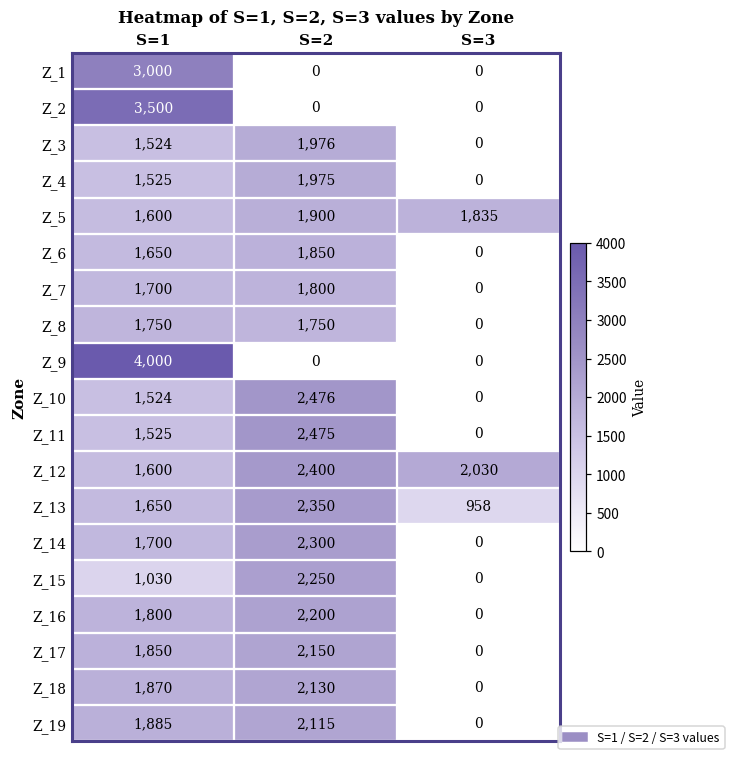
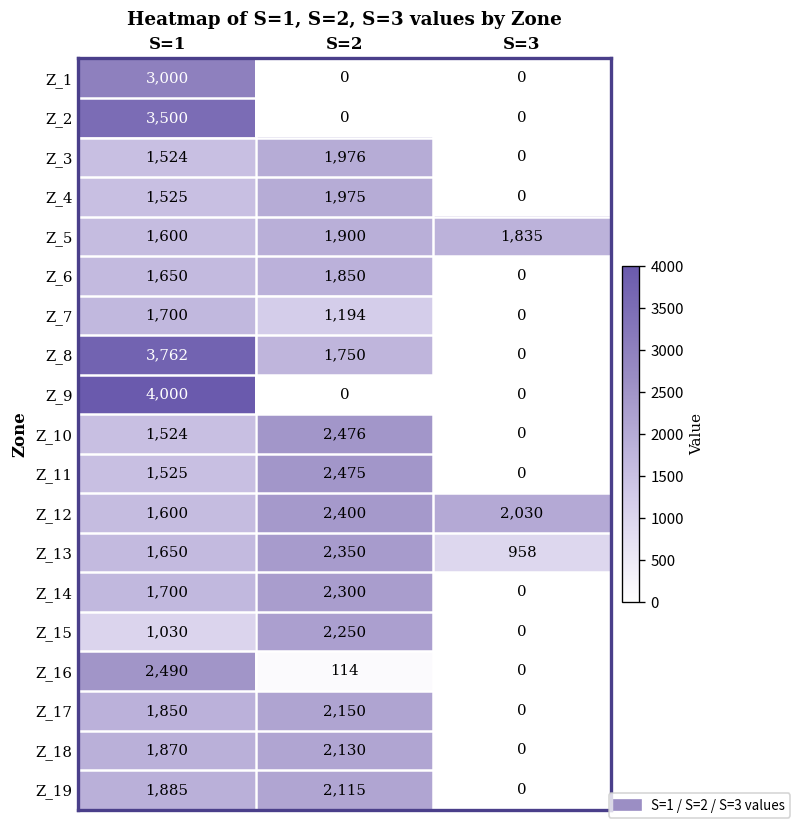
  {
    "Z_1": {
      "S=1": "3,000",
      "S=2": "0",
      "S=3": "0"
    },
    "Z_2": {
      "S=1": "3,500",
      "S=2": "0",
      "S=3": "0"
    },
    "Z_3": {
      "S=1": "1,524",
      "S=2": "1,976",
      "S=3": "0"
    },
    "Z_4": {
      "S=1": "1,525",
      "S=2": "1,975",
      "S=3": "0"
    },
    "Z_5": {
      "S=1": "1,600",
      "S=2": "1,900",
      "S=3": "1,835"
    },
    "Z_6": {
      "S=1": "1,650",
      "S=2": "1,850",
      "S=3": "0"
    },
    "Z_7": {
      "S=1": "1,700",
-     "S=2": "1,800",
+     "S=2": "1,194",
      "S=3": "0"
    },
    "Z_8": {
-     "S=1": "1,750",
+     "S=1": "3,762",
      "S=2": "1,750",
      "S=3": "0"
    },
    "Z_9": {
      "S=1": "4,000",
      "S=2": "0",
      "S=3": "0"
    },
    "Z_10": {
      "S=1": "1,524",
      "S=2": "2,476",
      "S=3": "0"
    },
    "Z_11": {
      "S=1": "1,525",
      "S=2": "2,475",
      "S=3": "0"
    },
    "Z_12": {
      "S=1": "1,600",
      "S=2": "2,400",
      "S=3": "2,030"
    },
    "Z_13": {
      "S=1": "1,650",
      "S=2": "2,350",
      "S=3": "958"
    },
    "Z_14": {
      "S=1": "1,700",
      "S=2": "2,300",
      "S=3": "0"
    },
    "Z_15": {
      "S=1": "1,030",
      "S=2": "2,250",
      "S=3": "0"
    },
    "Z_16": {
-     "S=1": "1,800",
-     "S=2": "2,200",
+     "S=1": "2,490",
+     "S=2": "114",
      "S=3": "0"
    },
    "Z_17": {
      "S=1": "1,850",
      "S=2": "2,150",
      "S=3": "0"
    },
    "Z_18": {
      "S=1": "1,870",
      "S=2": "2,130",
      "S=3": "0"
    },
    "Z_19": {
      "S=1": "1,885",
      "S=2": "2,115",
      "S=3": "0"
    }
  }
